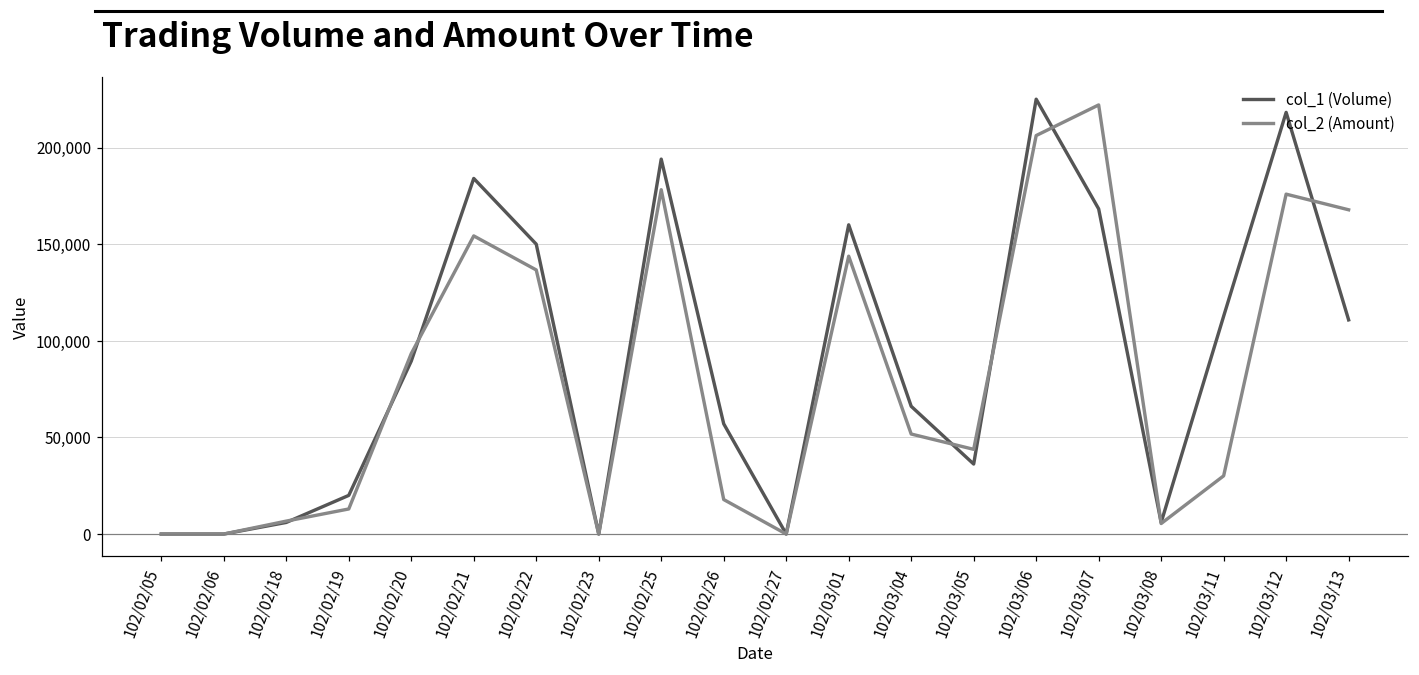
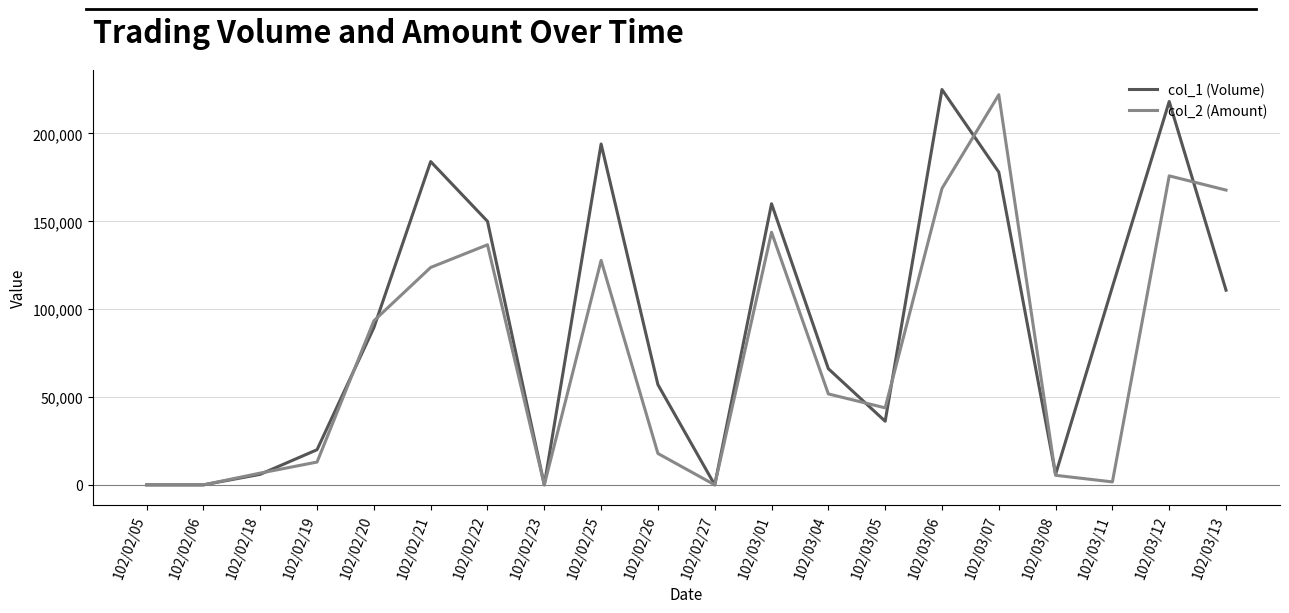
  {
    "col_1 (Volume)": {
      "102/02/19": "20,000",
      "102/02/20": "89,000",
      "102/02/21": "184,000",
      "102/02/22": "150,000",
      "102/02/25": "194,000",
      "102/02/26": "57,000",
      "102/03/01": "160,000",
      "102/03/04": "66,000",
      "102/03/05": "36,000",
      "102/03/06": "225,000",
-     "102/03/07": "168,000",
+     "102/03/07": "178,000",
      "102/03/11": "113,000",
      "102/03/12": "218,000",
      "102/03/13": "111,000"
    },
    "col_2 (Amount)": {
      "102/02/19": "13,000",
      "102/02/20": "93,000",
-     "102/02/21": "154,000",
+     "102/02/21": "124,000",
      "102/02/22": "137,000",
-     "102/02/25": "178,000",
+     "102/02/25": "128,000",
      "102/02/26": "18,000",
      "102/03/01": "144,000",
      "102/03/04": "52,000",
      "102/03/05": "44,000",
-     "102/03/06": "206,000",
+     "102/03/06": "169,000",
      "102/03/07": "222,000",
-     "102/03/11": "30,000",
+     "102/03/11": "2,000",
      "102/03/12": "176,000",
      "102/03/13": "168,000"
    }
  }
